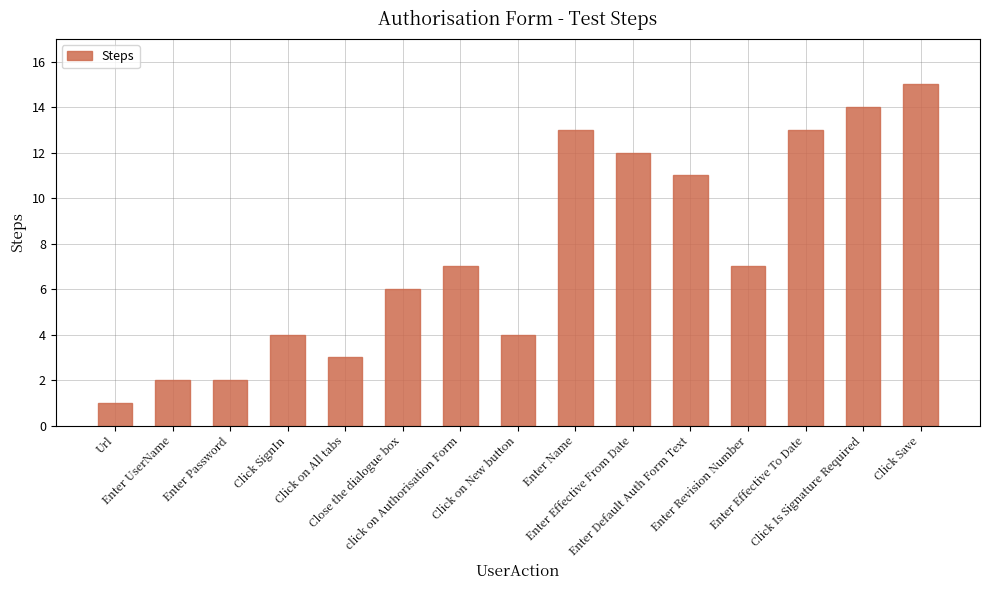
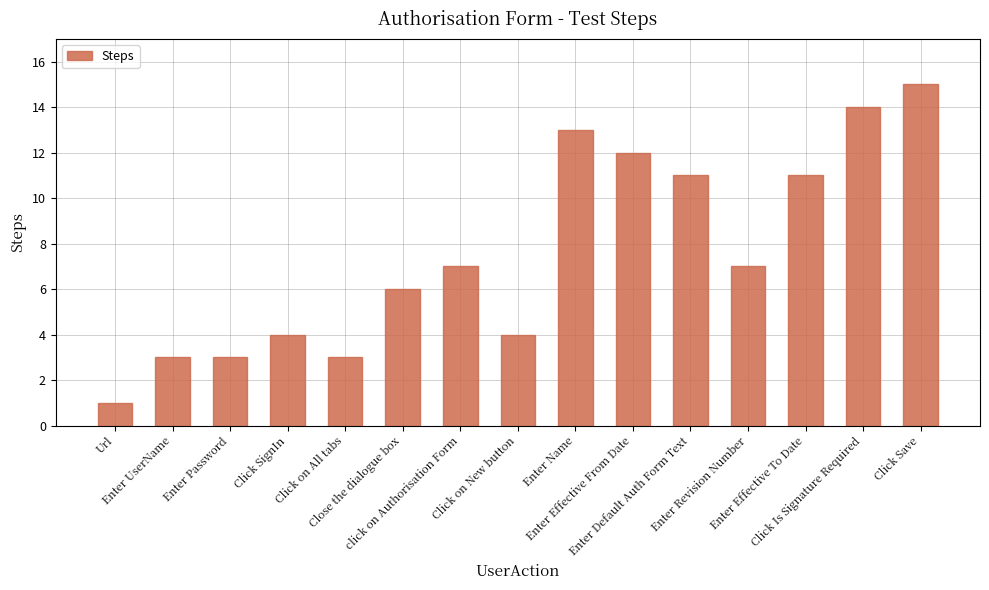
  {
    "Url": 1,
-   "Enter UserName": 2,
-   "Enter Password": 2,
+   "Enter UserName": 3,
+   "Enter Password": 3,
    "Click SignIn": 4,
    "Click on All tabs": 3,
    "Close the dialogue box": 6,
    "click on Authorisation Form": 7,
    "Click on New button": 4,
    "Enter Name": 13,
    "Enter Effective From Date": 12,
    "Enter Default Auth Form Text": 11,
    "Enter Revision Number": 7,
-   "Enter Effective To Date": 13,
+   "Enter Effective To Date": 11,
    "Click Is Signature Required": 14,
    "Click Save": 15
  }
